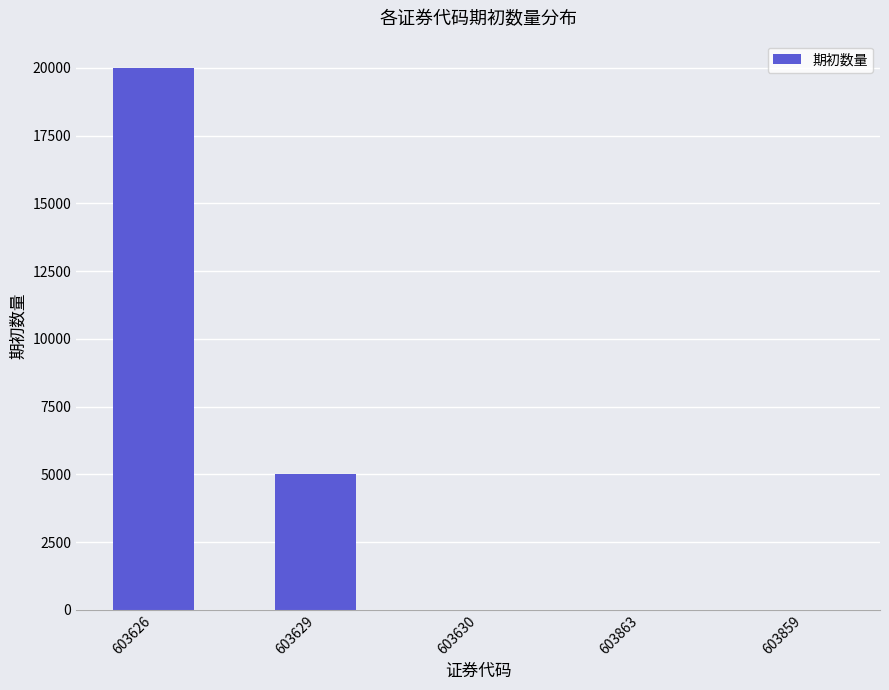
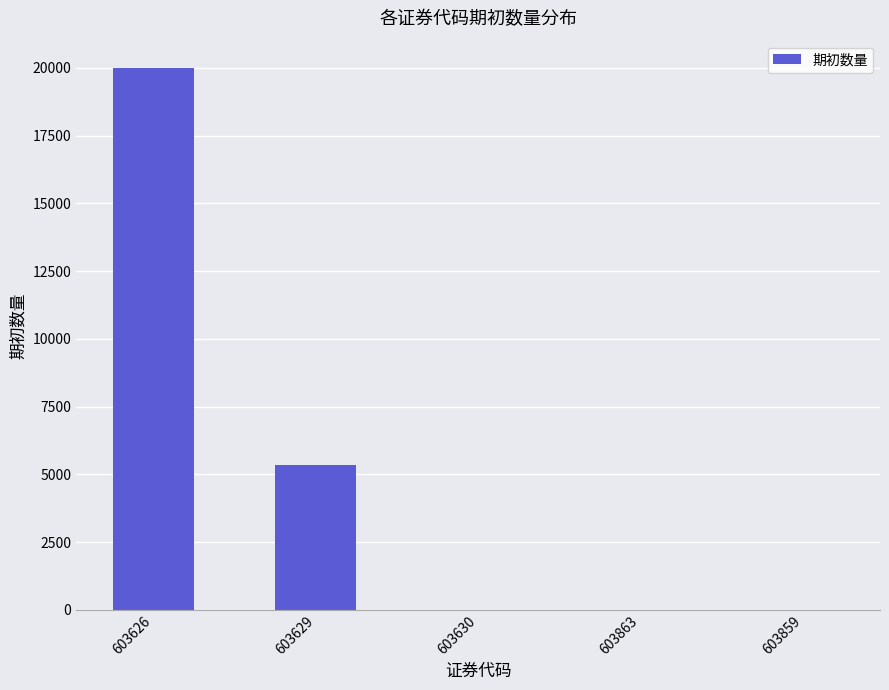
  {
    "603626": 20000,
-   "603629": 5000,
+   "603629": 5400,
    "603630": 0,
    "603863": 0,
    "603859": 0
  }
